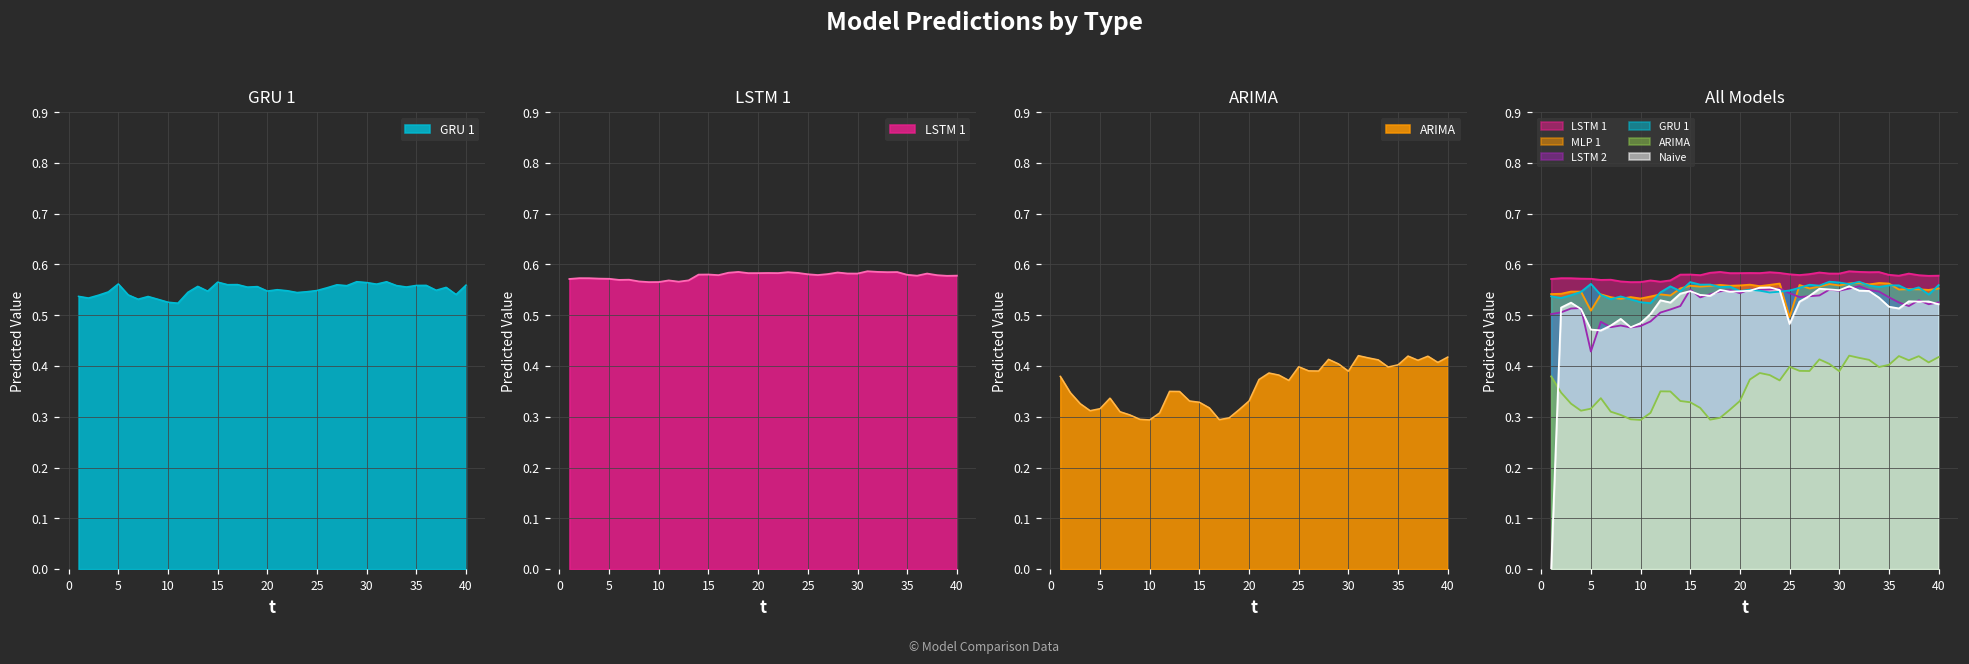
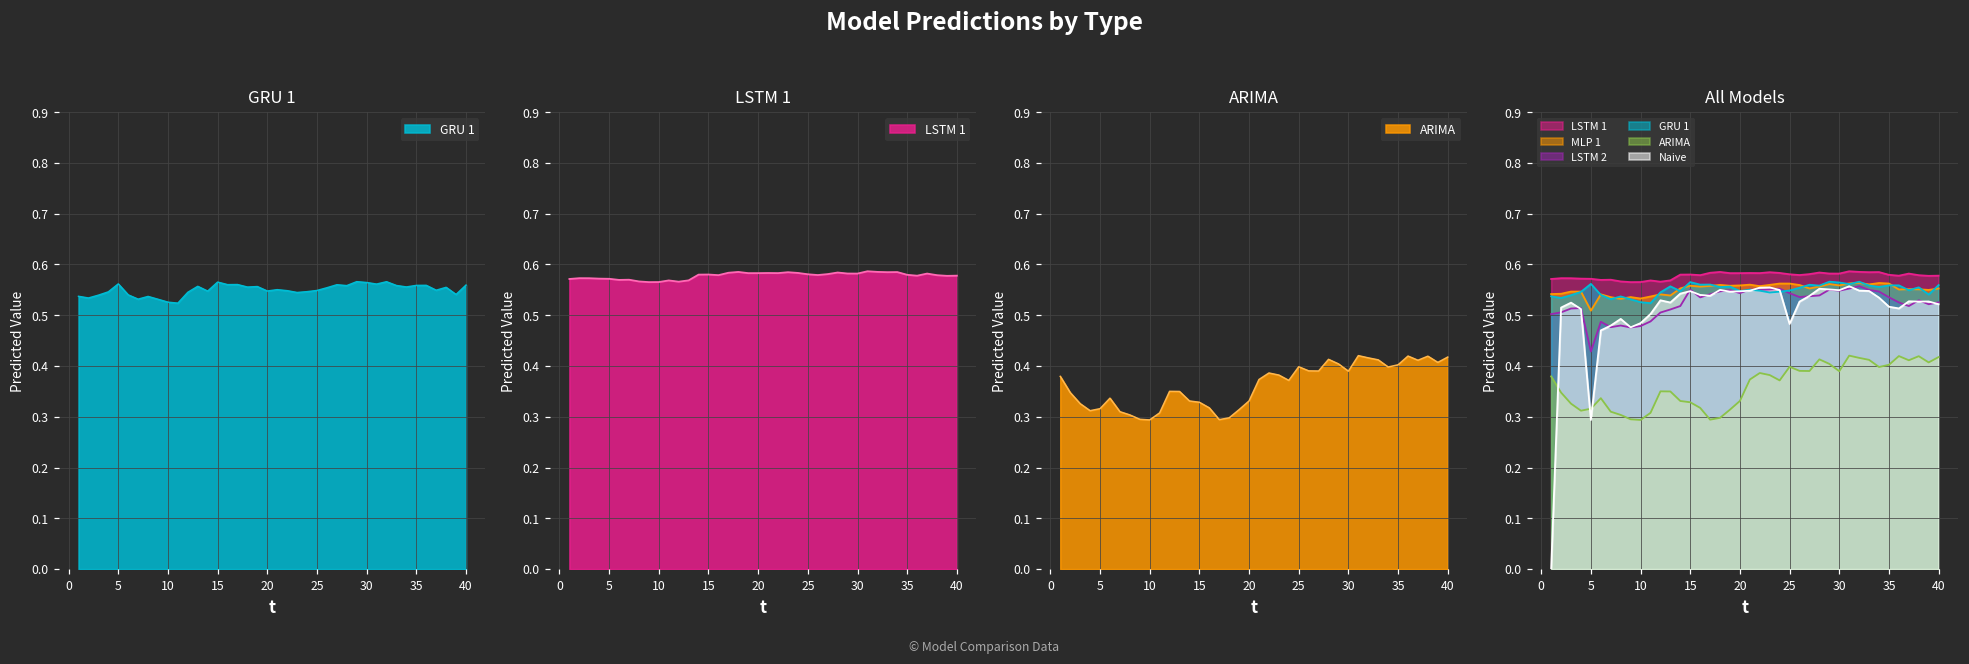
  {
    "GRU 1": {
      "5": 0.56,
      "10": 0.53,
      "15": 0.57,
      "20": 0.55,
      "25": 0.55,
      "30": 0.56,
      "35": 0.56,
      "40": 0.56
    },
    "LSTM 1": {
      "5": 0.57,
      "10": 0.57,
      "15": 0.58,
      "20": 0.58,
      "25": 0.58,
      "30": 0.58,
      "35": 0.58,
      "40": 0.58
    },
    "ARIMA": {
      "5": 0.32,
      "10": 0.29,
      "15": 0.33,
      "20": 0.33,
      "25": 0.40,
      "30": 0.39,
      "35": 0.40,
      "40": 0.42
    },
    "All Models": {
      "LSTM 1": {
        "5": 0.57,
        "10": 0.57,
        "15": 0.58,
        "20": 0.58,
        "25": 0.58,
        "30": 0.58,
        "35": 0.58,
        "40": 0.58
      },
      "MLP 1": {
        "5": 0.51,
        "10": 0.53,
        "15": 0.56,
        "20": 0.56,
-       "25": 0.50,
+       "25": 0.56,
        "30": 0.56,
        "40": 0.55
      },
      "LSTM 2": {
        "5": 0.43,
        "10": 0.48,
        "35": 0.54
      },
      "GRU 1": {
        "5": 0.56,
        "10": 0.53,
        "15": 0.57,
        "30": 0.56,
        "40": 0.56
      },
      "ARIMA": {
        "5": 0.32,
        "10": 0.29,
        "15": 0.33,
        "20": 0.33,
        "25": 0.40,
        "30": 0.39,
        "35": 0.40,
        "40": 0.42
      },
      "Naive": {
-       "5": 0.47,
+       "5": 0.29,
        "10": 0.48,
        "25": 0.48,
        "35": 0.52
      }
    }
  }
